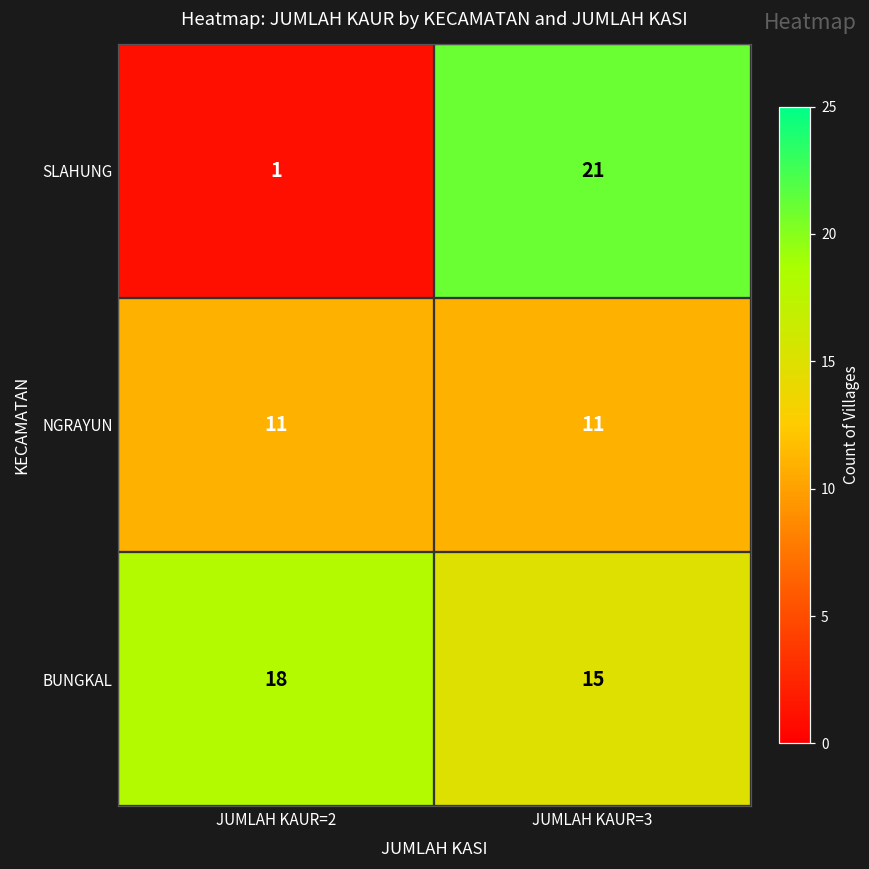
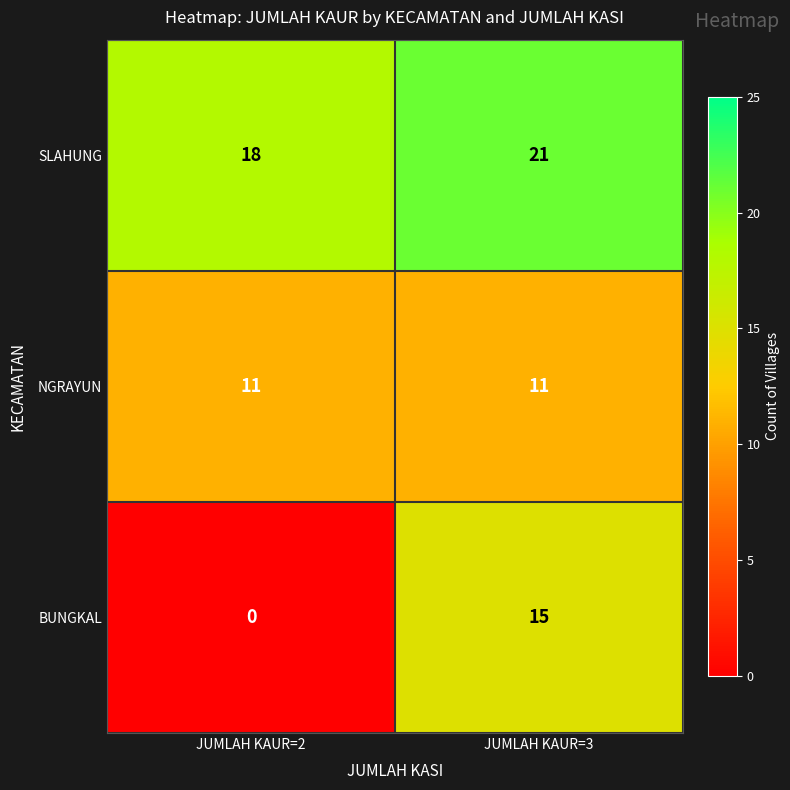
  {
    "SLAHUNG": {
-     "JUMLAH KAUR=2": 1,
+     "JUMLAH KAUR=2": 18,
      "JUMLAH KAUR=3": 21
    },
    "NGRAYUN": {
      "JUMLAH KAUR=2": 11,
      "JUMLAH KAUR=3": 11
    },
    "BUNGKAL": {
-     "JUMLAH KAUR=2": 18,
+     "JUMLAH KAUR=2": 0,
      "JUMLAH KAUR=3": 15
    }
  }
